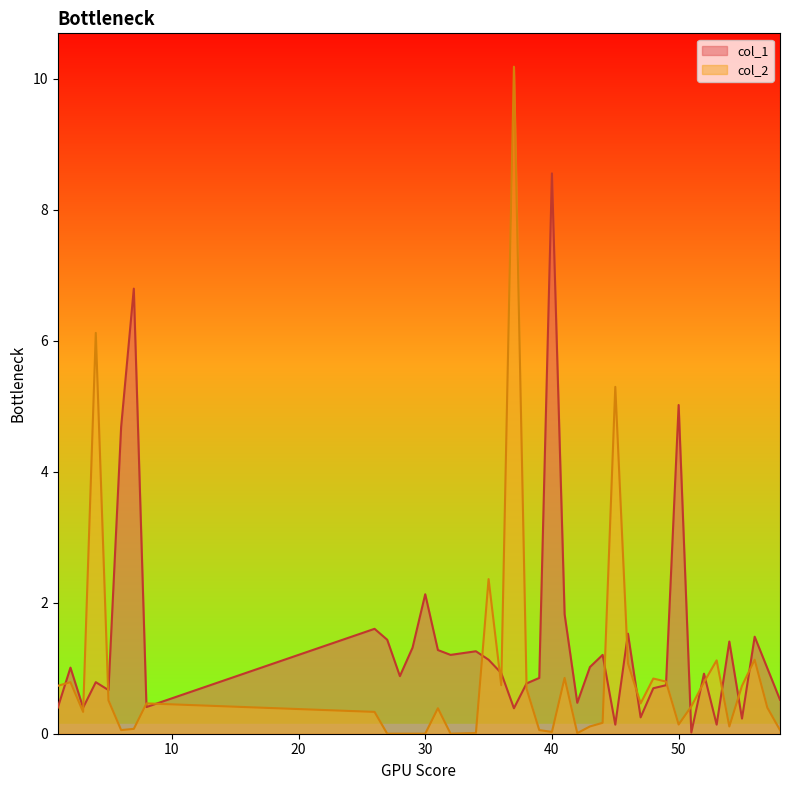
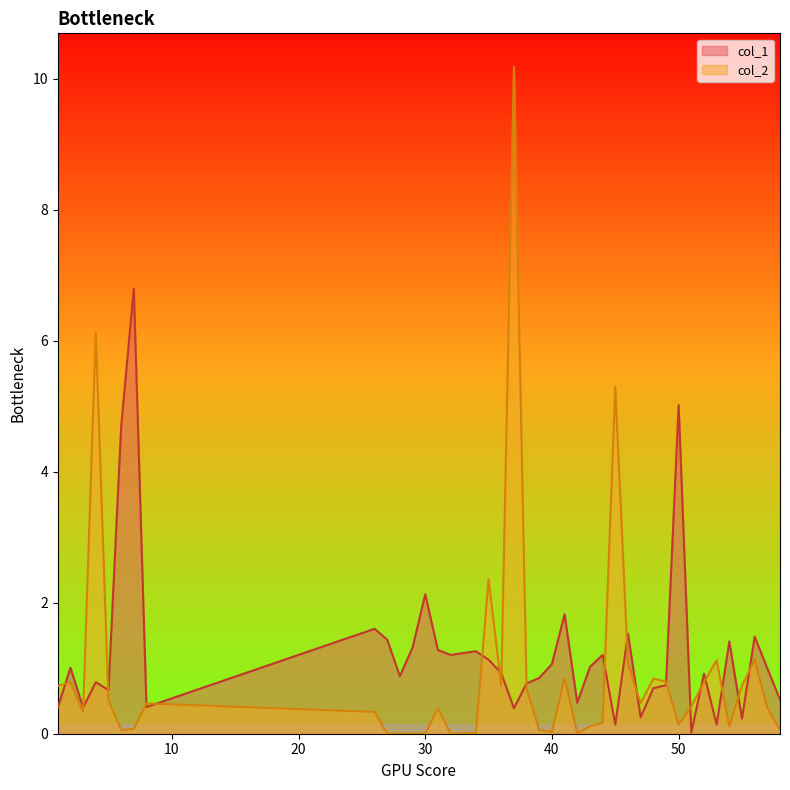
  {
    "col_1": {
      "30": 2.1,
-     "40": 8.6,
+     "40": 1.1,
      "50": 5.0
    }
  }
